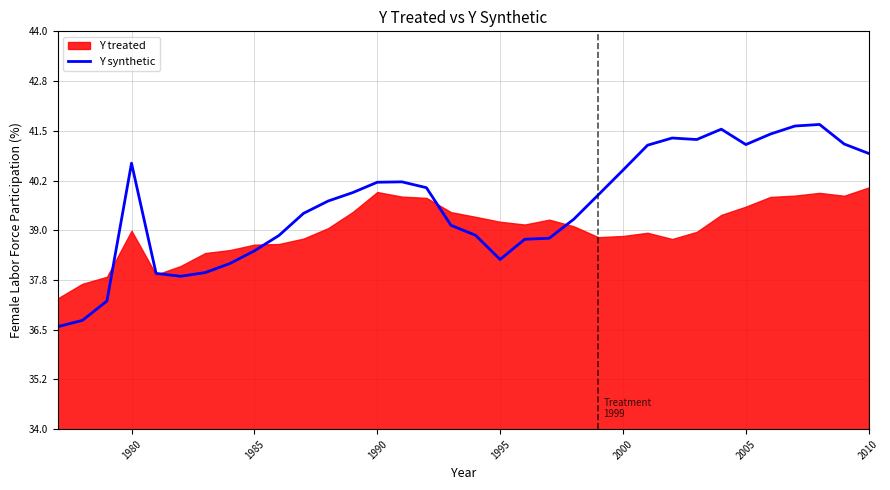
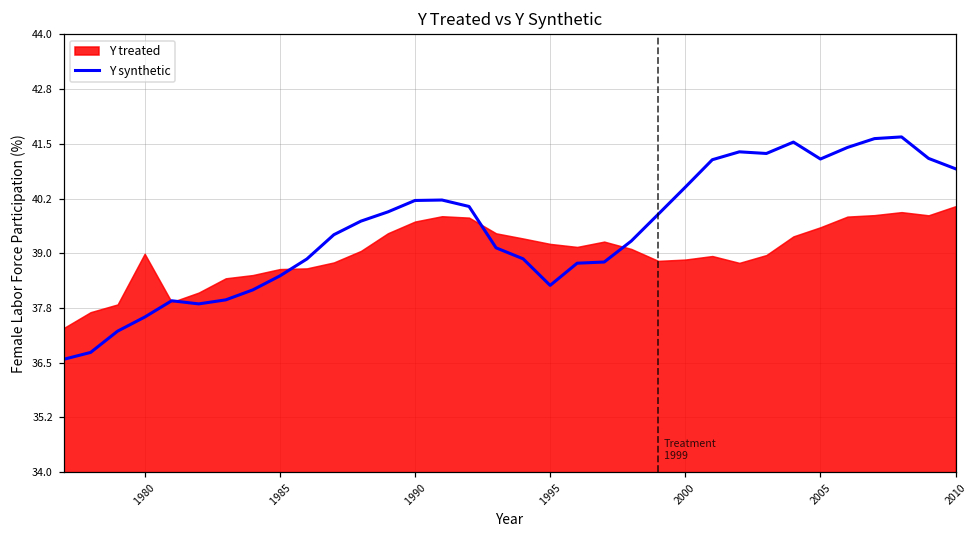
  {
    "Y synthetic": {
-     "1980": 40.7,
+     "1980": 37.5,
      "1985": 38.5,
      "1990": 40.2,
      "1995": 38.3,
      "2000": 40.5,
      "2005": 41.2,
      "2010": 40.9
    },
    "Y treated": {
      "1980": 39.0,
      "1985": 38.6,
-     "1990": 40.0,
+     "1990": 39.7,
      "1995": 39.2,
      "2000": 38.9,
      "2005": 39.6,
      "2010": 40.1
    }
  }
